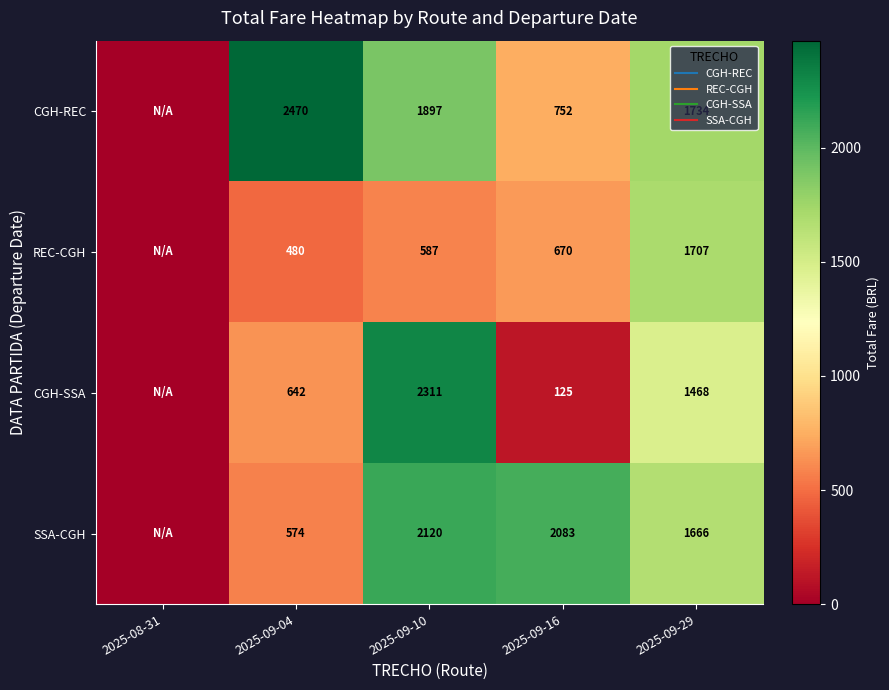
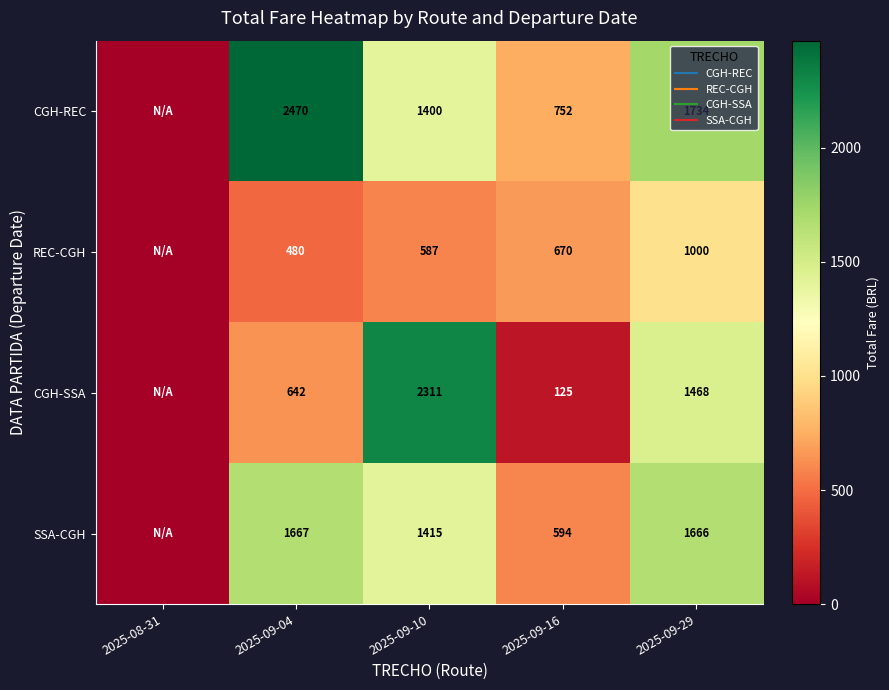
  {
    "CGH-REC": {
      "2025-09-04": 2470,
-     "2025-09-10": 1897,
+     "2025-09-10": 1400,
      "2025-09-16": 752
    },
    "REC-CGH": {
      "2025-09-04": 480,
      "2025-09-10": 587,
      "2025-09-16": 670,
-     "2025-09-29": 1707
+     "2025-09-29": 1000
    },
    "CGH-SSA": {
      "2025-09-04": 642,
      "2025-09-10": 2311,
      "2025-09-16": 125,
      "2025-09-29": 1468
    },
    "SSA-CGH": {
-     "2025-09-04": 574,
-     "2025-09-10": 2120,
-     "2025-09-16": 2083,
+     "2025-09-04": 1667,
+     "2025-09-10": 1415,
+     "2025-09-16": 594,
      "2025-09-29": 1666
    }
  }
